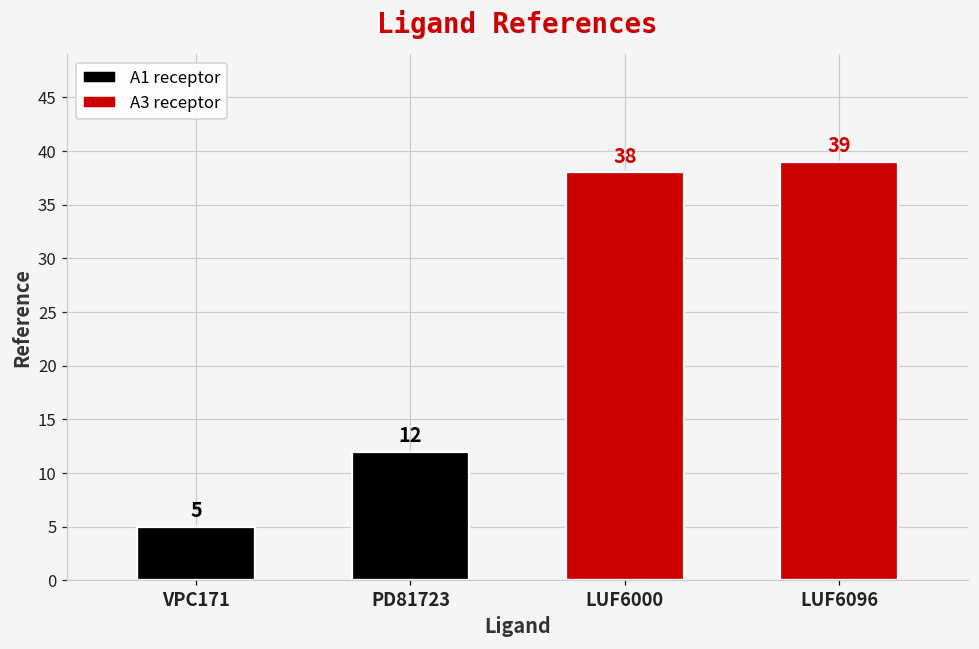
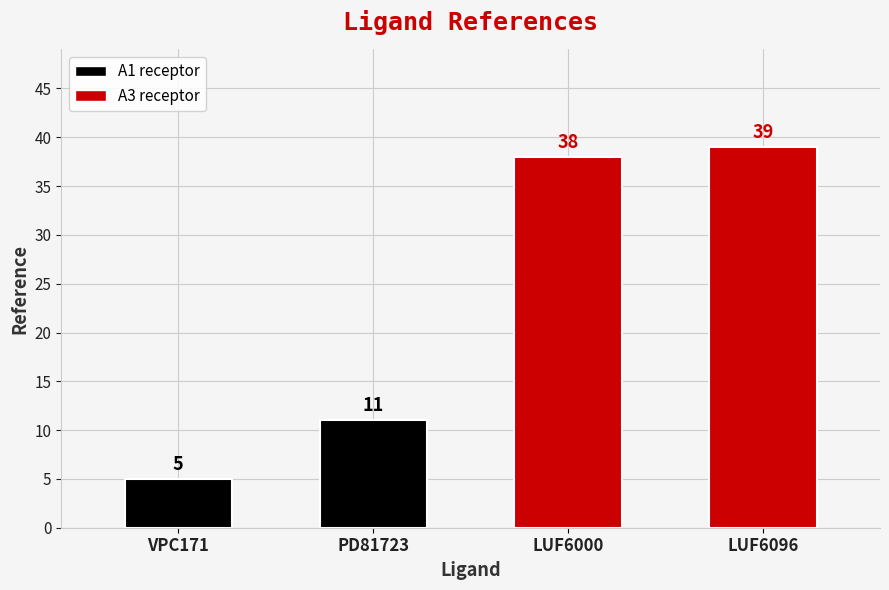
  {
    "VPC171": 5,
-   "PD81723": 12,
+   "PD81723": 11,
    "LUF6000": 38,
    "LUF6096": 39
  }
